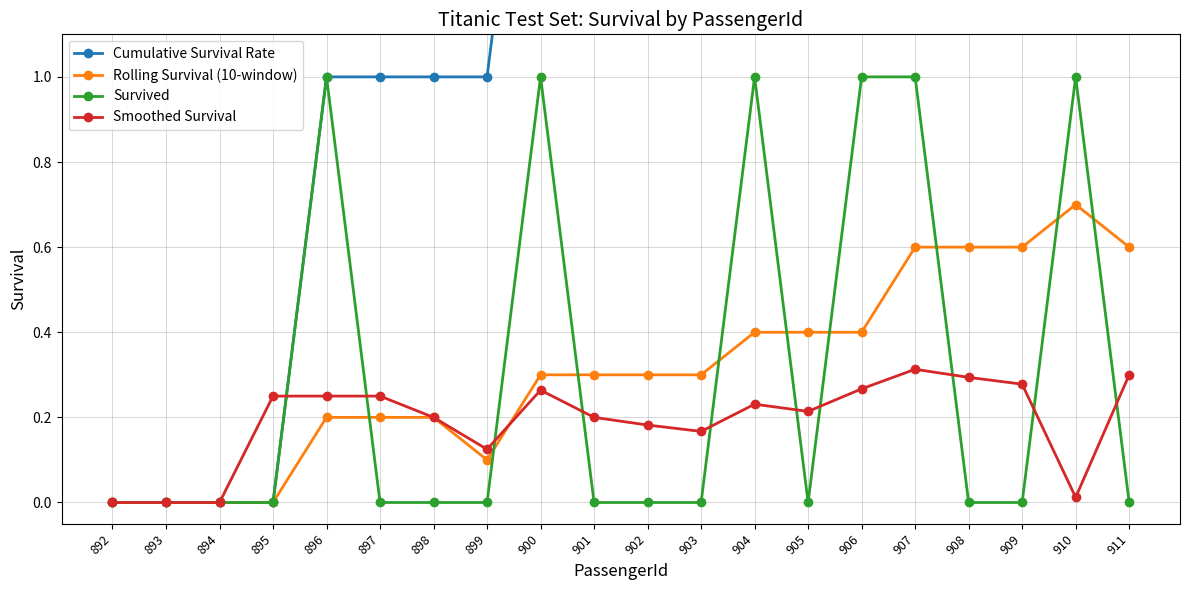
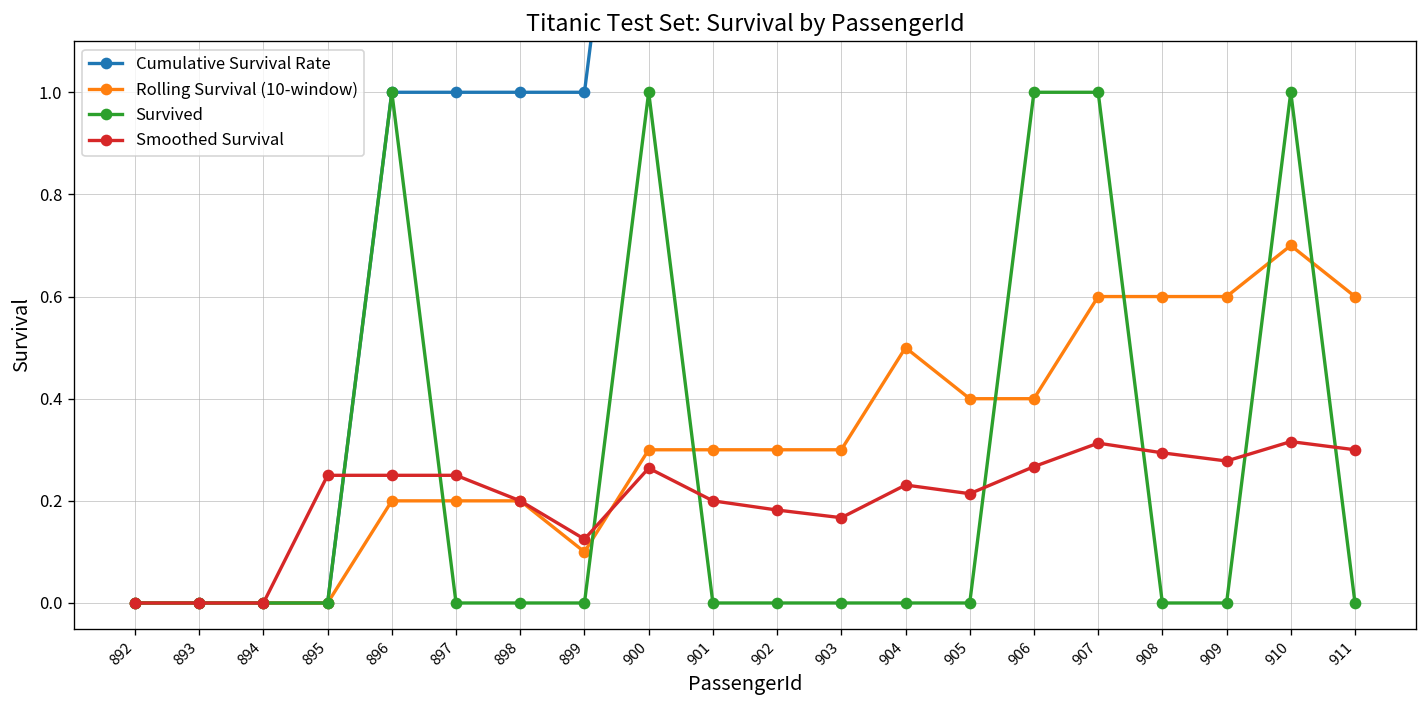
  {
    "Cumulative Survival Rate": {
      "897": 1.00,
      "898": 1.00,
      "899": 1.00
    },
    "Rolling Survival (10-window)": {
      "896": 0.2,
      "897": 0.2,
      "899": 0.1,
      "900": 0.3,
      "901": 0.3,
      "902": 0.3,
      "903": 0.3,
-     "904": 0.4,
+     "904": 0.5,
      "905": 0.4,
      "906": 0.4,
      "907": 0.6,
      "908": 0.6,
      "909": 0.6,
      "910": 0.7,
      "911": 0.6
    },
    "Survived": {
      "897": 0,
      "898": 0,
      "899": 0,
      "900": 1,
      "901": 0,
      "902": 0,
      "903": 0,
-     "904": 1,
+     "904": 0,
      "905": 0,
      "906": 1,
      "907": 1,
      "908": 0,
      "909": 0,
      "910": 1,
      "911": 0
    },
    "Smoothed Survival": {
      "895": 0.25,
      "896": 0.25,
      "897": 0.25,
      "899": 0.13,
      "900": 0.26,
      "901": 0.20,
      "902": 0.18,
      "903": 0.17,
      "904": 0.23,
      "905": 0.21,
      "906": 0.27,
      "907": 0.31,
      "908": 0.29,
      "909": 0.28,
-     "910": 0.01,
+     "910": 0.32,
      "911": 0.30
    }
  }
